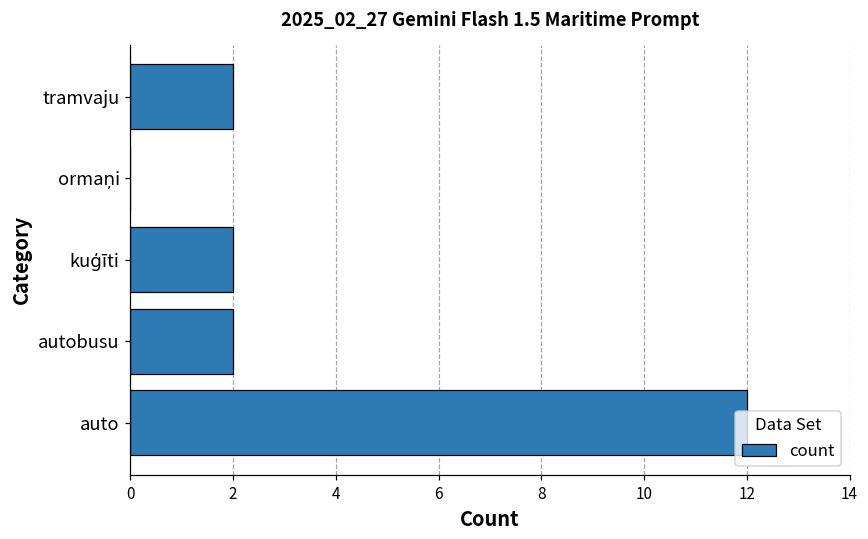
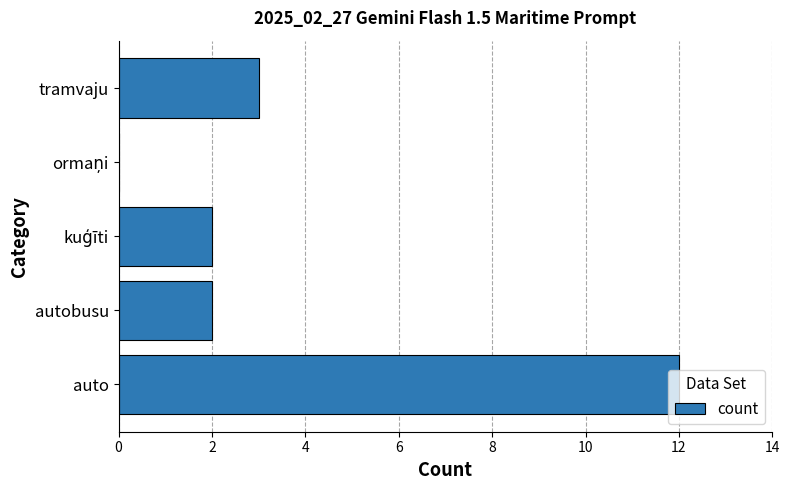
  {
-   "tramvaju": 2,
+   "tramvaju": 3,
    "ormaņi": 0,
    "kuģīti": 2,
    "autobusu": 2
  }
